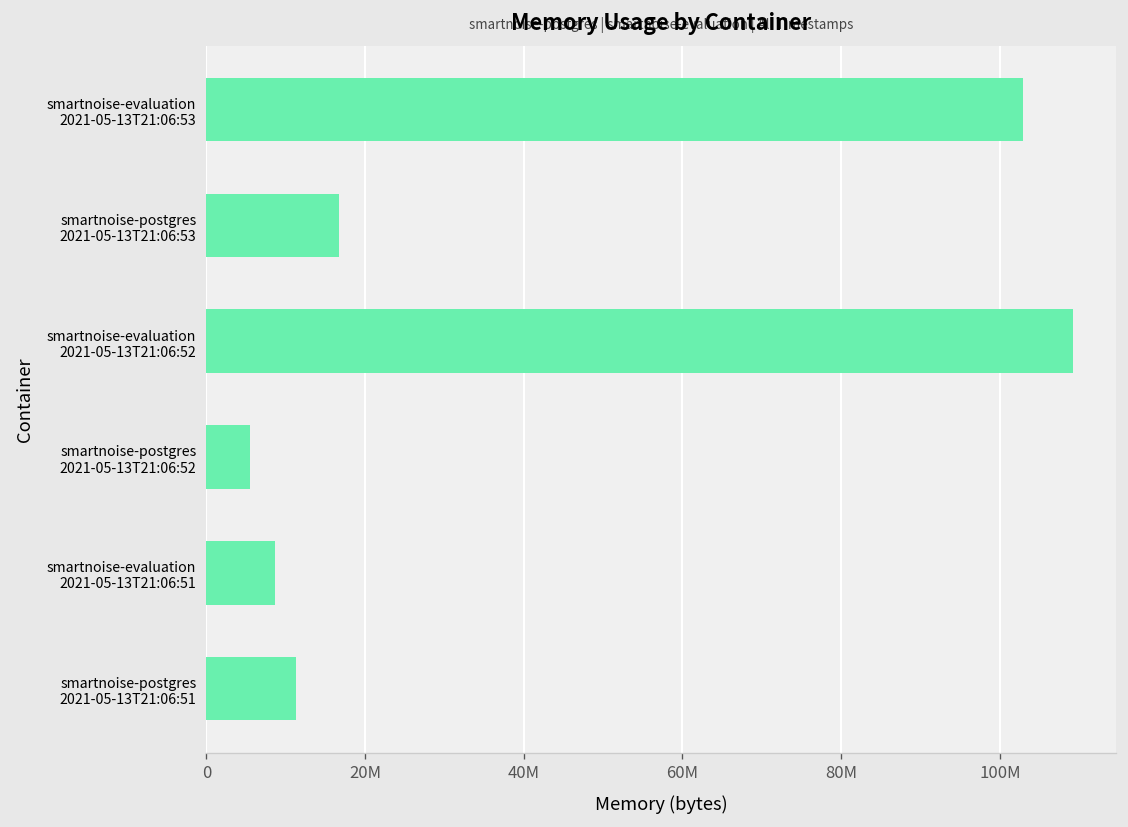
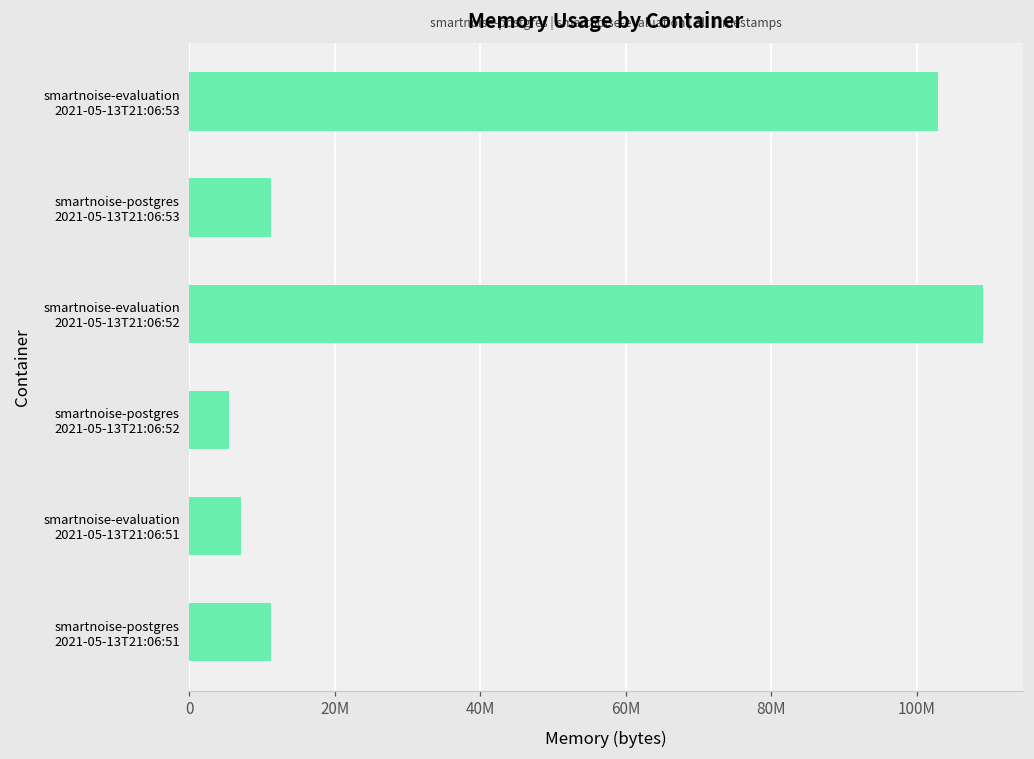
  {
    "smartnoise-evaluation 2021-05-13T21:06:53": 103000000,
-   "smartnoise-postgres 2021-05-13T21:06:53": 17000000,
+   "smartnoise-postgres 2021-05-13T21:06:53": 11000000,
    "smartnoise-evaluation 2021-05-13T21:06:52": 109000000,
    "smartnoise-postgres 2021-05-13T21:06:52": 5000000,
-   "smartnoise-evaluation 2021-05-13T21:06:51": 9000000,
+   "smartnoise-evaluation 2021-05-13T21:06:51": 7000000,
    "smartnoise-postgres 2021-05-13T21:06:51": 11000000
  }
